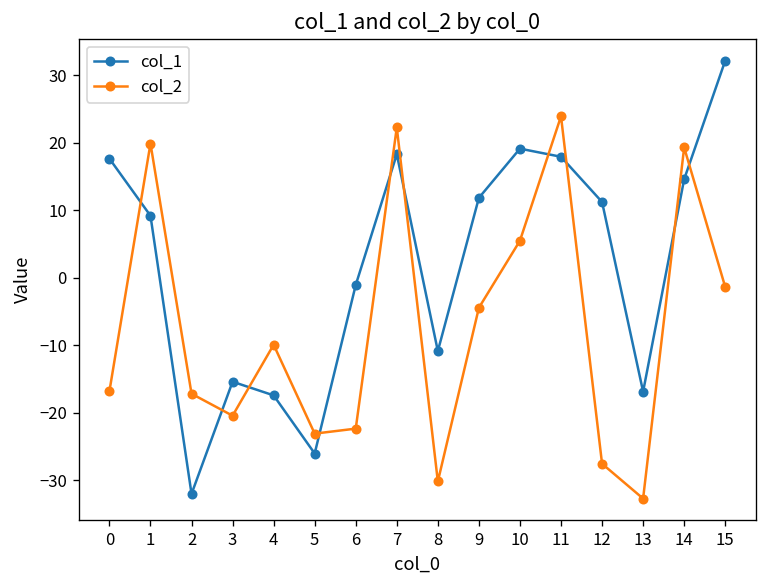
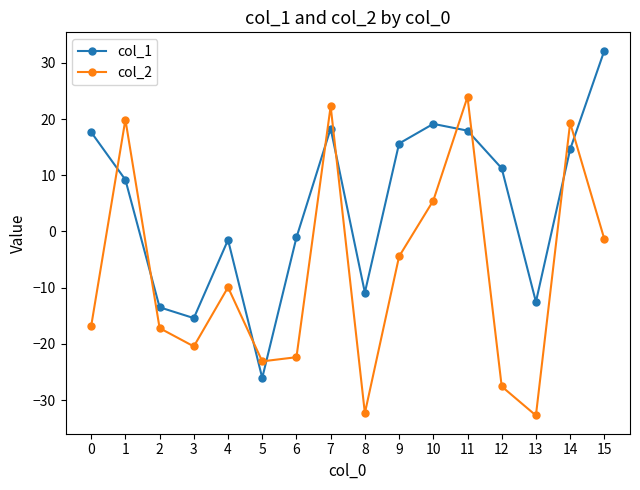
  {
    "col_1": {
      "0": 18,
      "1": 9,
-     "2": -32,
+     "2": -13,
      "3": -15,
-     "4": -17,
+     "4": -2,
      "5": -26,
      "6": -1,
      "7": 18,
      "8": -11,
-     "9": 12,
+     "9": 16,
      "10": 19,
      "11": 18,
      "12": 11,
-     "13": -17,
+     "13": -13,
      "14": 15,
      "15": 32
    },
    "col_2": {
      "0": -17,
      "1": 20,
      "2": -17,
      "3": -20,
      "4": -10,
      "5": -23,
      "6": -22,
      "7": 22,
-     "8": -30,
+     "8": -32,
      "9": -4,
      "10": 5,
      "11": 24,
      "12": -28,
      "13": -33,
      "14": 19,
      "15": -1
    }
  }
